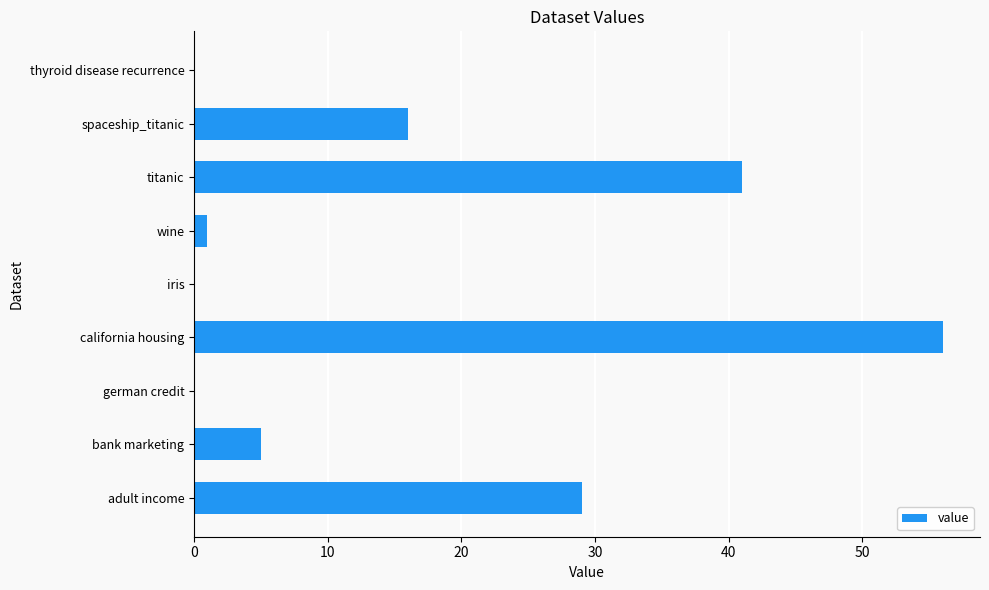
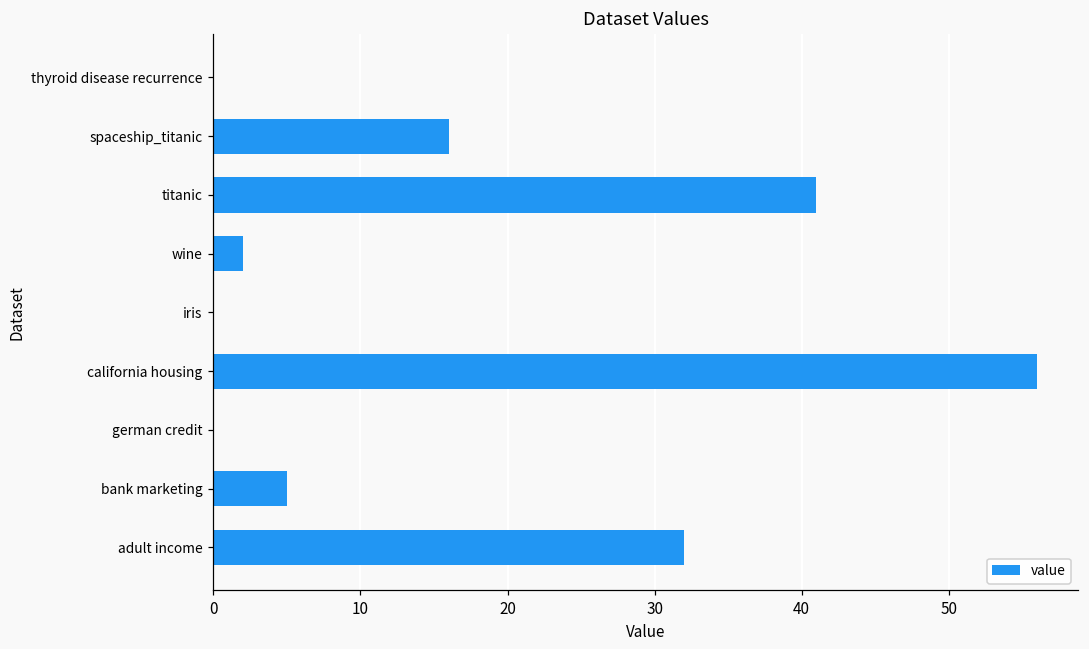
  {
    "thyroid disease recurrence": 0,
    "spaceship_titanic": 16,
    "titanic": 41,
-   "wine": 1,
+   "wine": 2,
    "iris": 0,
    "california housing": 56,
    "german credit": 0,
    "bank marketing": 5,
-   "adult income": 29
+   "adult income": 32
  }
